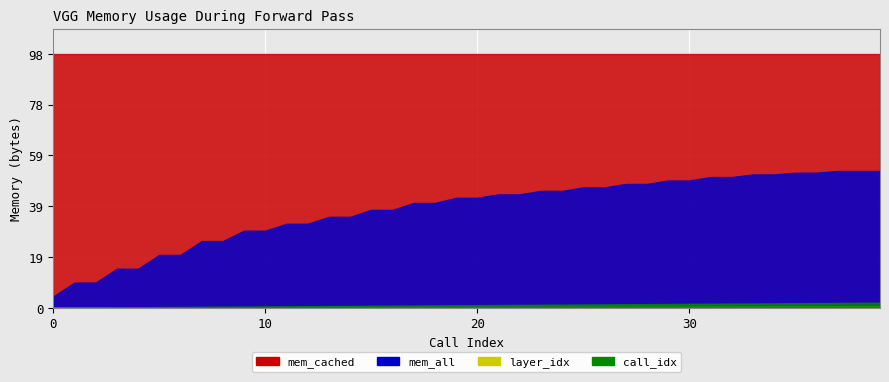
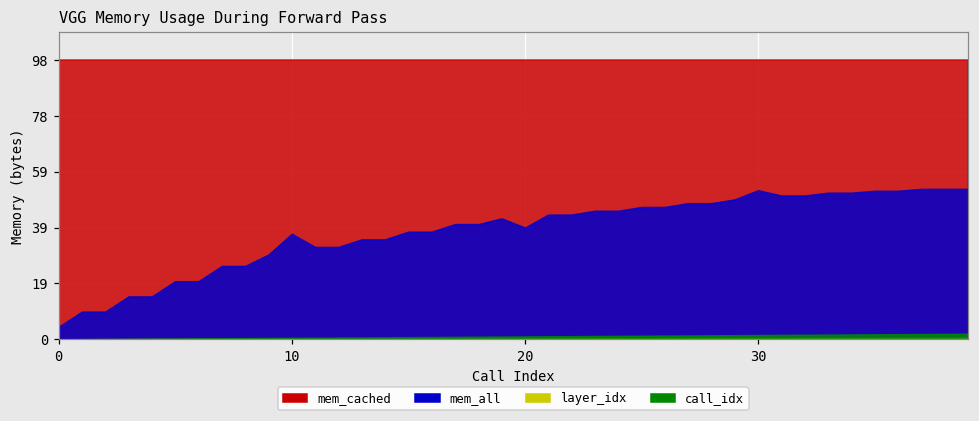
  {
    "mem_cached": {
      "0": 98,
      "10": 98,
      "20": 98,
      "30": 98
    },
    "mem_all": {
      "0": 4,
-     "10": 30,
-     "20": 43,
-     "30": 49
+     "10": 37,
+     "20": 39,
+     "30": 53
    },
    "call_idx": {
      "30": 2
    }
  }
